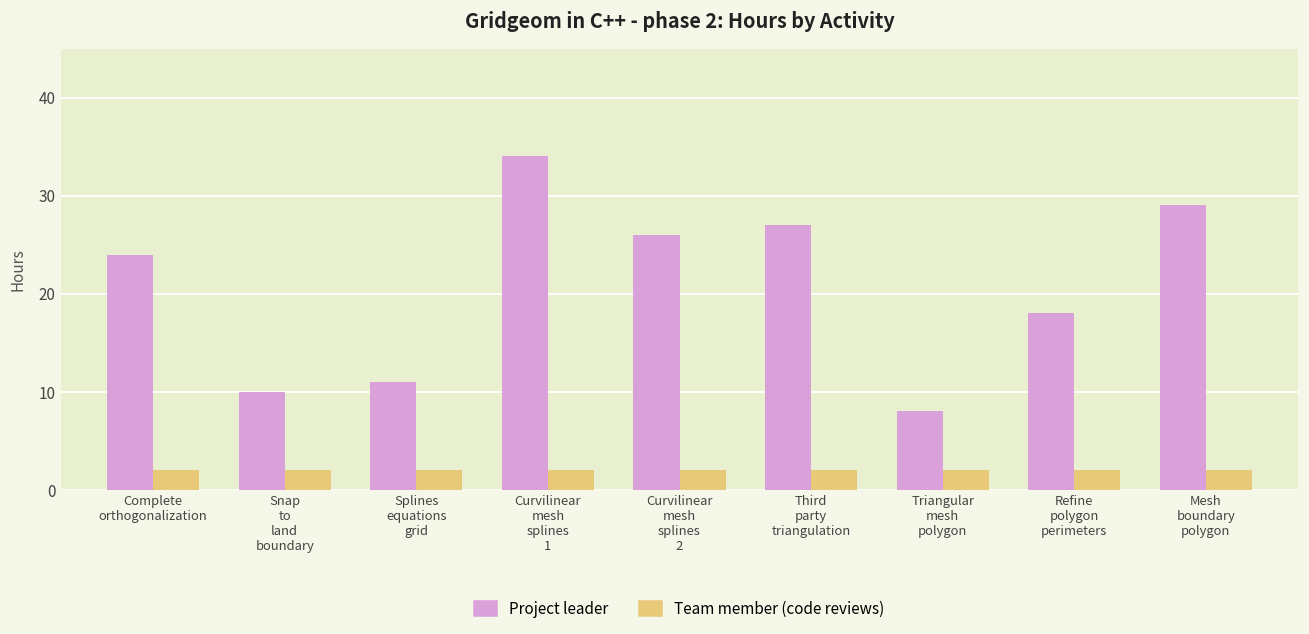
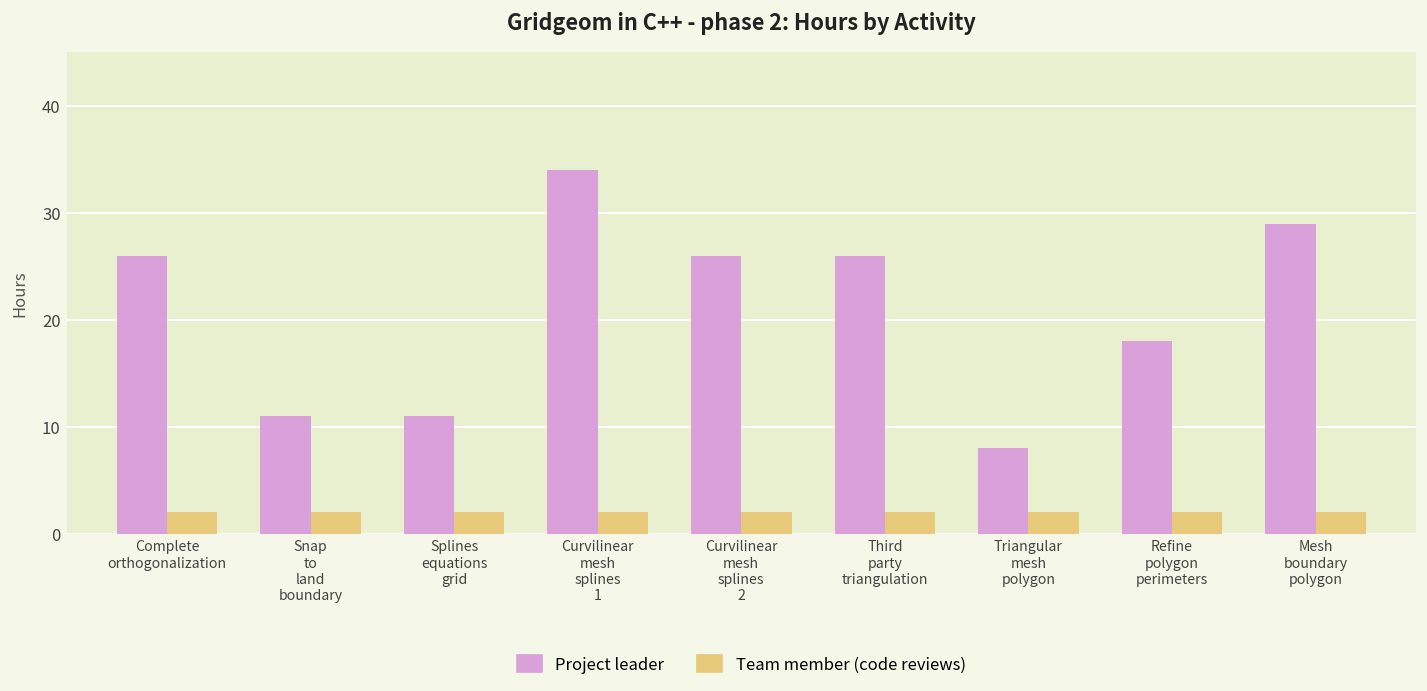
  {
    "Project leader": {
-     "Complete orthogonalization": 24,
-     "Snap to land boundary": 10,
+     "Complete orthogonalization": 26,
+     "Snap to land boundary": 11,
      "Splines equations grid": 11,
      "Curvilinear mesh splines 1": 34,
      "Curvilinear mesh splines 2": 26,
-     "Third party triangulation": 27,
+     "Third party triangulation": 26,
      "Triangular mesh polygon": 8,
      "Refine polygon perimeters": 18,
      "Mesh boundary polygon": 29
    },
    "Team member (code reviews)": {
      "Complete orthogonalization": 2,
      "Snap to land boundary": 2,
      "Splines equations grid": 2,
      "Curvilinear mesh splines 1": 2,
      "Curvilinear mesh splines 2": 2,
      "Third party triangulation": 2,
      "Triangular mesh polygon": 2,
      "Refine polygon perimeters": 2,
      "Mesh boundary polygon": 2
    }
  }
